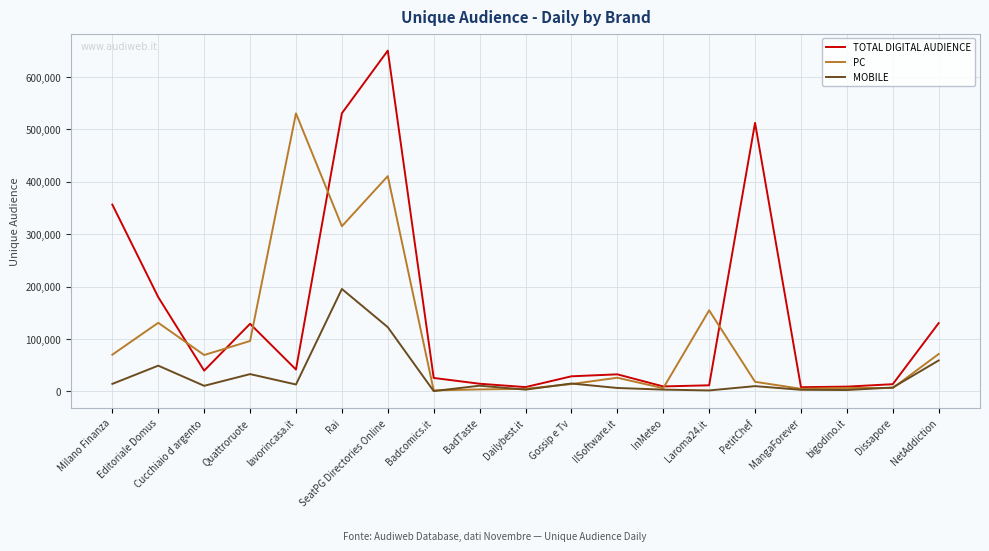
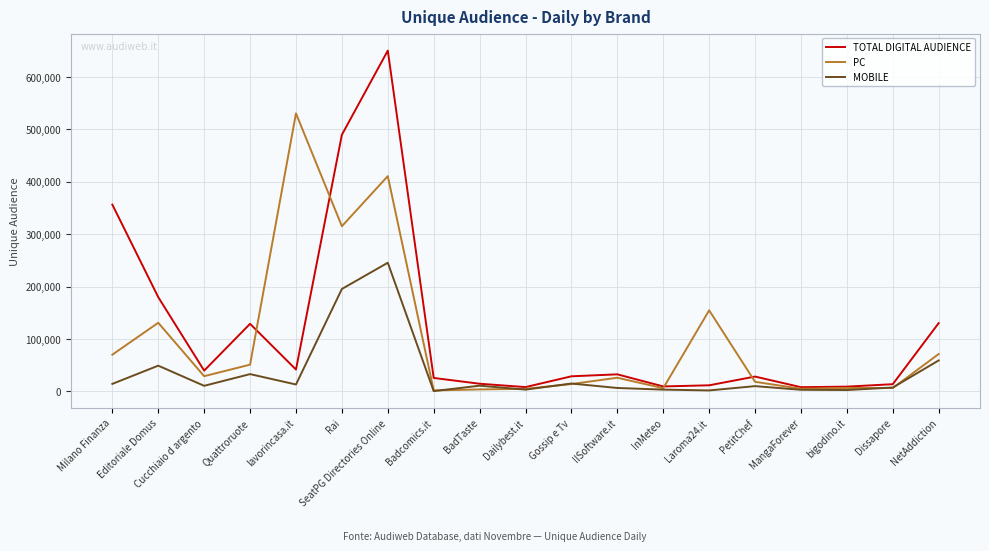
  {
    "TOTAL DIGITAL AUDIENCE": {
      "Milano Finanza": "360,000",
      "Editoriale Domus": "180,000",
      "Cucchiaio d argento": "40,000",
      "Quattroruote": "130,000",
      "lavorincasa.it": "40,000",
-     "Rai": "530,000",
+     "Rai": "490,000",
      "SeatPG Directories Online": "650,000",
      "Badcomics.it": "30,000",
      "Gossip e Tv": "30,000",
      "IlSoftware.it": "30,000",
      "Laroma24.it": "10,000",
-     "PetitChef": "510,000",
+     "PetitChef": "30,000",
      "Dissapore": "10,000",
      "NetAddiction": "130,000"
    },
    "PC": {
      "Milano Finanza": "70,000",
      "Editoriale Domus": "130,000",
-     "Cucchiaio d argento": "70,000",
-     "Quattroruote": "100,000",
+     "Cucchiaio d argento": "30,000",
+     "Quattroruote": "50,000",
      "lavorincasa.it": "530,000",
      "Rai": "320,000",
      "SeatPG Directories Online": "410,000",
      "BadTaste": "0",
      "IlSoftware.it": "30,000",
      "Laroma24.it": "150,000",
      "PetitChef": "20,000",
      "NetAddiction": "70,000"
    },
    "MOBILE": {
      "Milano Finanza": "10,000",
      "Editoriale Domus": "50,000",
      "Cucchiaio d argento": "10,000",
      "Quattroruote": "30,000",
      "lavorincasa.it": "10,000",
      "Rai": "200,000",
-     "SeatPG Directories Online": "120,000",
+     "SeatPG Directories Online": "250,000",
      "IlSoftware.it": "10,000",
      "Laroma24.it": "0",
      "PetitChef": "10,000",
      "NetAddiction": "60,000"
    }
  }
